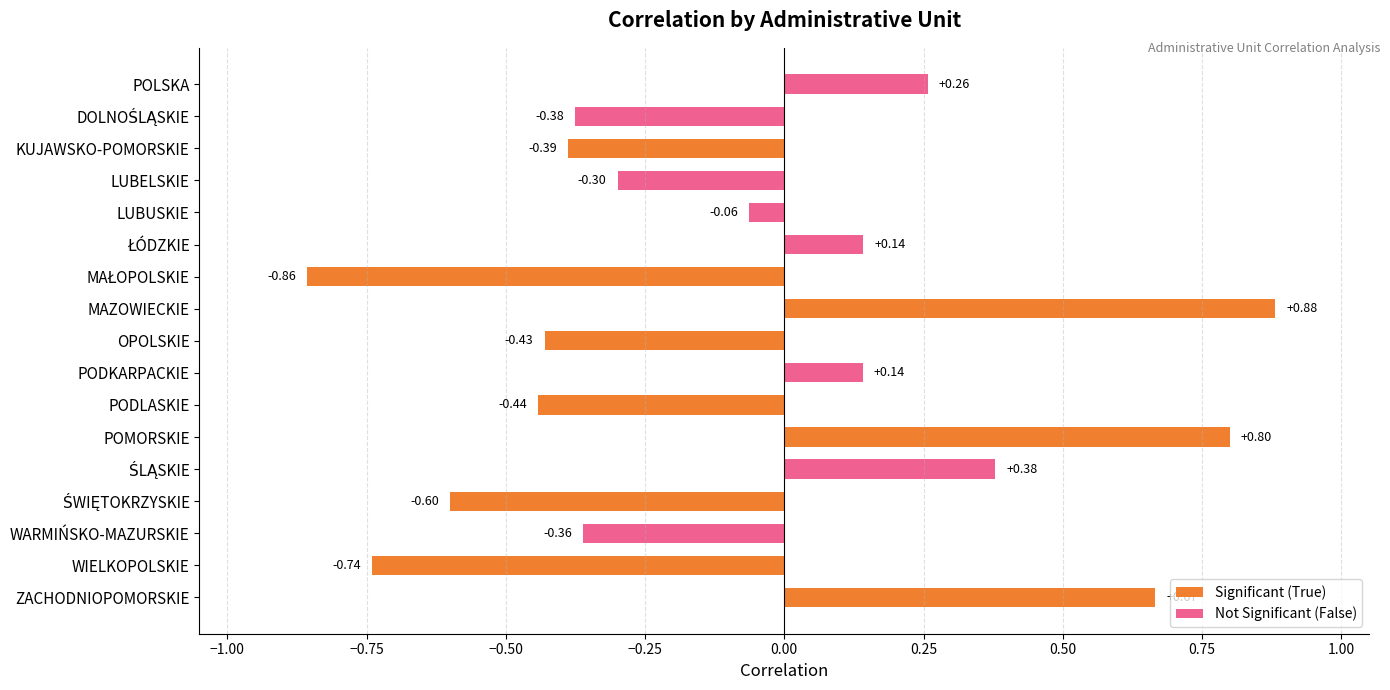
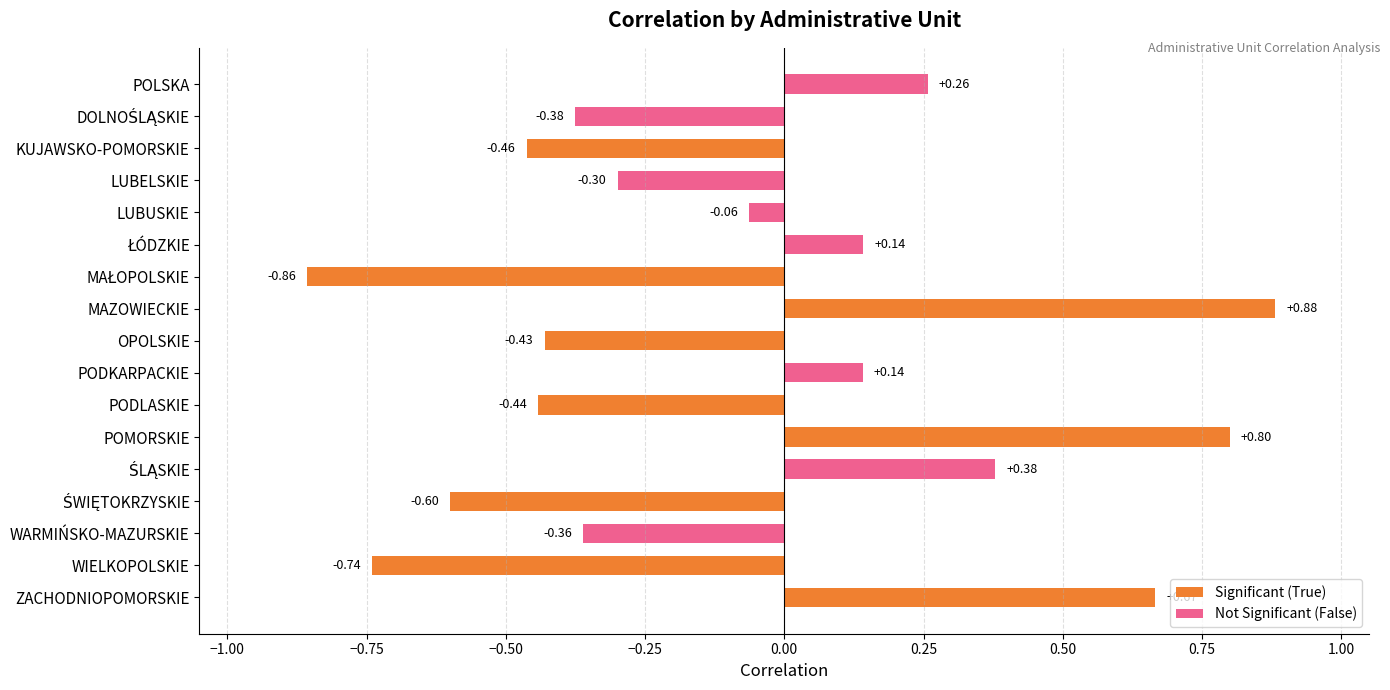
  {
    "POLSKA": "+0.26",
    "DOLNOŚLĄSKIE": "-0.38",
-   "KUJAWSKO-POMORSKIE": "-0.39",
+   "KUJAWSKO-POMORSKIE": "-0.46",
    "LUBELSKIE": "-0.30",
    "LUBUSKIE": "-0.06",
    "ŁÓDZKIE": "+0.14",
    "MAŁOPOLSKIE": "-0.86",
    "MAZOWIECKIE": "+0.88",
    "OPOLSKIE": "-0.43",
    "PODKARPACKIE": "+0.14",
    "PODLASKIE": "-0.44",
    "POMORSKIE": "+0.80",
    "ŚLĄSKIE": "+0.38",
    "ŚWIĘTOKRZYSKIE": "-0.60",
    "WARMIŃSKO-MAZURSKIE": "-0.36",
    "WIELKOPOLSKIE": "-0.74"
  }
